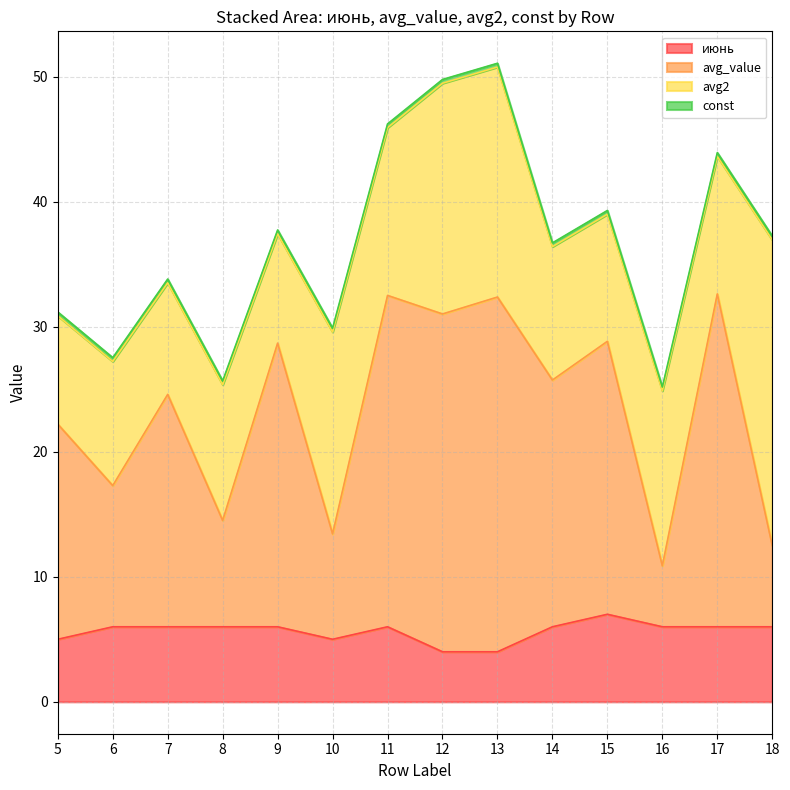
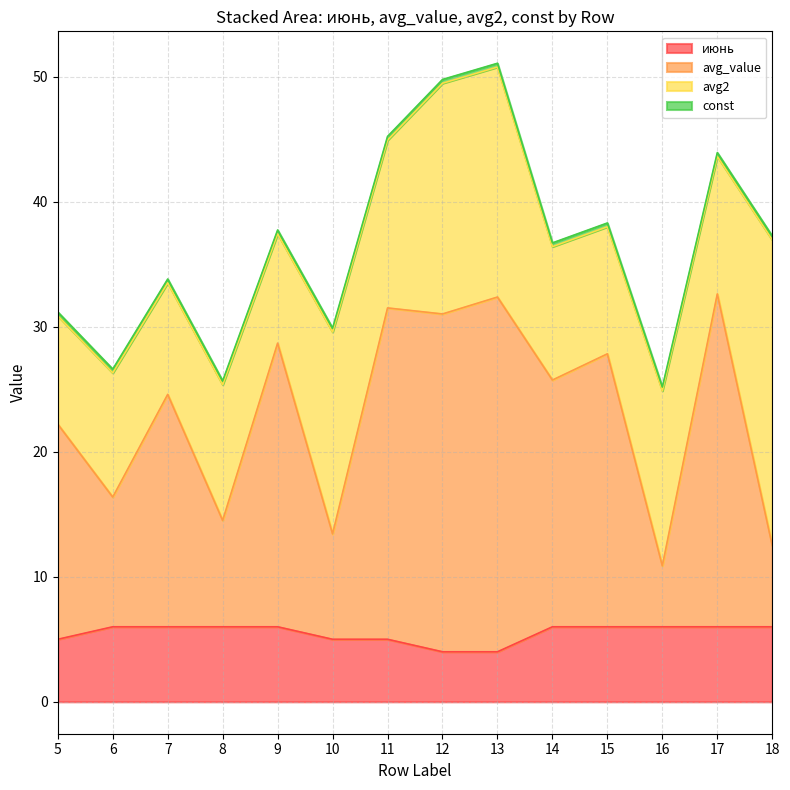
  {
    "июнь": {
      "5": 5,
      "6": 6,
      "7": 6,
      "8": 6,
      "9": 6,
      "10": 5,
-     "11": 6,
+     "11": 5,
      "12": 4,
      "13": 4,
      "14": 6,
-     "15": 7,
+     "15": 6,
      "16": 6,
      "17": 6,
      "18": 6
    },
    "avg_value": {
      "5": 17.2,
-     "6": 11.3,
+     "6": 10.4,
      "7": 18.6,
      "8": 8.5,
      "9": 22.7,
      "10": 8.4,
      "11": 26.5,
      "12": 27.0,
      "13": 28.4,
      "14": 19.7,
      "15": 21.8,
      "16": 4.9,
      "17": 26.6,
      "18": 6.5
    },
    "avg2": {
      "5": 8.7,
      "6": 9.9,
      "7": 8.9,
      "8": 10.9,
      "9": 8.8,
      "10": 16.2,
      "11": 13.4,
      "12": 18.5,
      "13": 18.4,
      "14": 10.7,
      "15": 10.2,
      "16": 14.0,
      "17": 11.0,
      "18": 24.5
    },
    "const": {
      "5": 0.3,
      "6": 0.3,
      "7": 0.3,
      "8": 0.3,
      "9": 0.3,
      "10": 0.3,
      "11": 0.3,
      "12": 0.3,
      "13": 0.3,
      "14": 0.3,
      "15": 0.3,
      "16": 0.3,
      "17": 0.3,
      "18": 0.3
    }
  }
